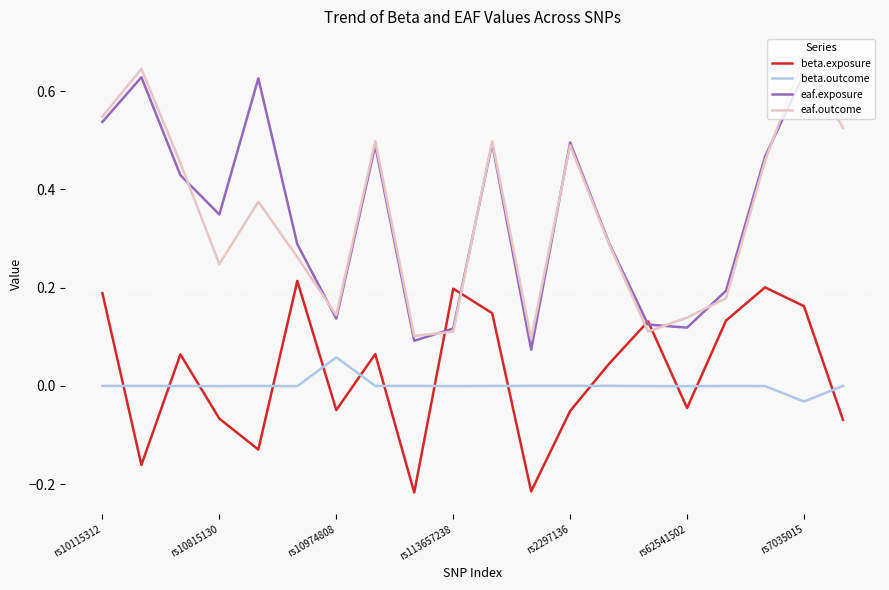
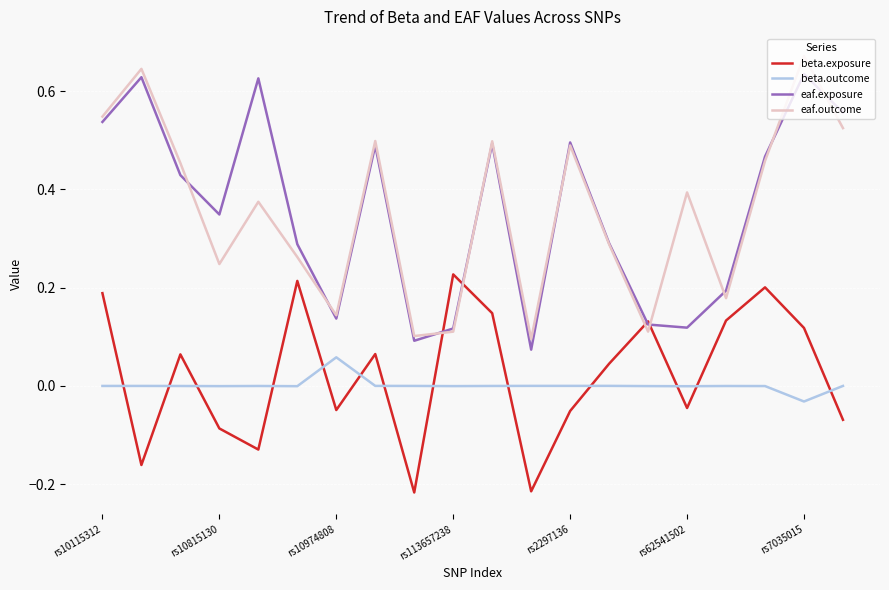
  {
    "beta.exposure": {
      "rs10115312": 0.19,
-     "rs10815130": -0.07,
+     "rs10815130": -0.09,
      "rs10974808": -0.05,
-     "rs113657238": 0.20,
+     "rs113657238": 0.23,
      "rs2297136": -0.05,
      "rs62541502": -0.04,
-     "rs7035015": 0.16
+     "rs7035015": 0.12
    },
    "beta.outcome": {
      "rs10115312": 0.00,
      "rs10815130": 0.00,
      "rs10974808": 0.06,
      "rs113657238": 0.00,
      "rs2297136": 0.00,
      "rs62541502": 0.00,
      "rs7035015": -0.03
    },
    "eaf.exposure": {
      "rs10115312": 0.54,
      "rs10815130": 0.35,
      "rs10974808": 0.14,
      "rs113657238": 0.12,
      "rs2297136": 0.50,
      "rs62541502": 0.12
    },
    "eaf.outcome": {
      "rs10115312": 0.55,
      "rs10815130": 0.25,
      "rs10974808": 0.14,
      "rs113657238": 0.11,
      "rs2297136": 0.49,
-     "rs62541502": 0.14
+     "rs62541502": 0.39
    }
  }
